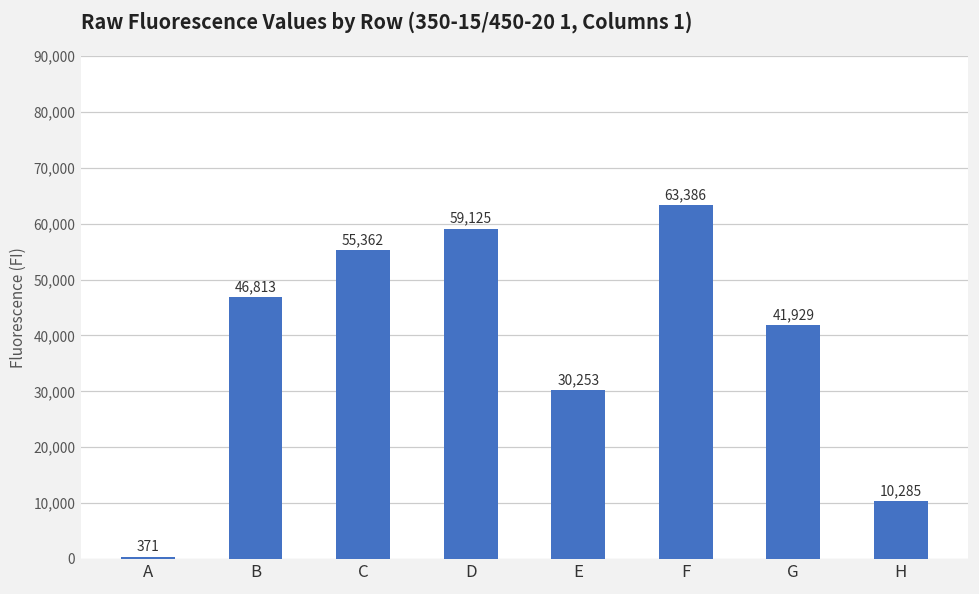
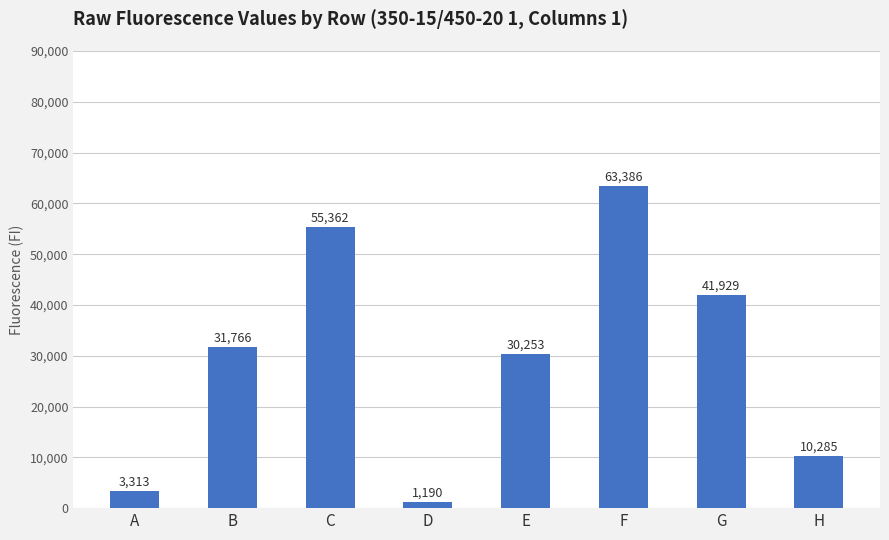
  {
-   "A": "371",
-   "B": "46,813",
+   "A": "3,313",
+   "B": "31,766",
    "C": "55,362",
-   "D": "59,125",
+   "D": "1,190",
    "E": "30,253",
    "F": "63,386",
    "G": "41,929",
    "H": "10,285"
  }
